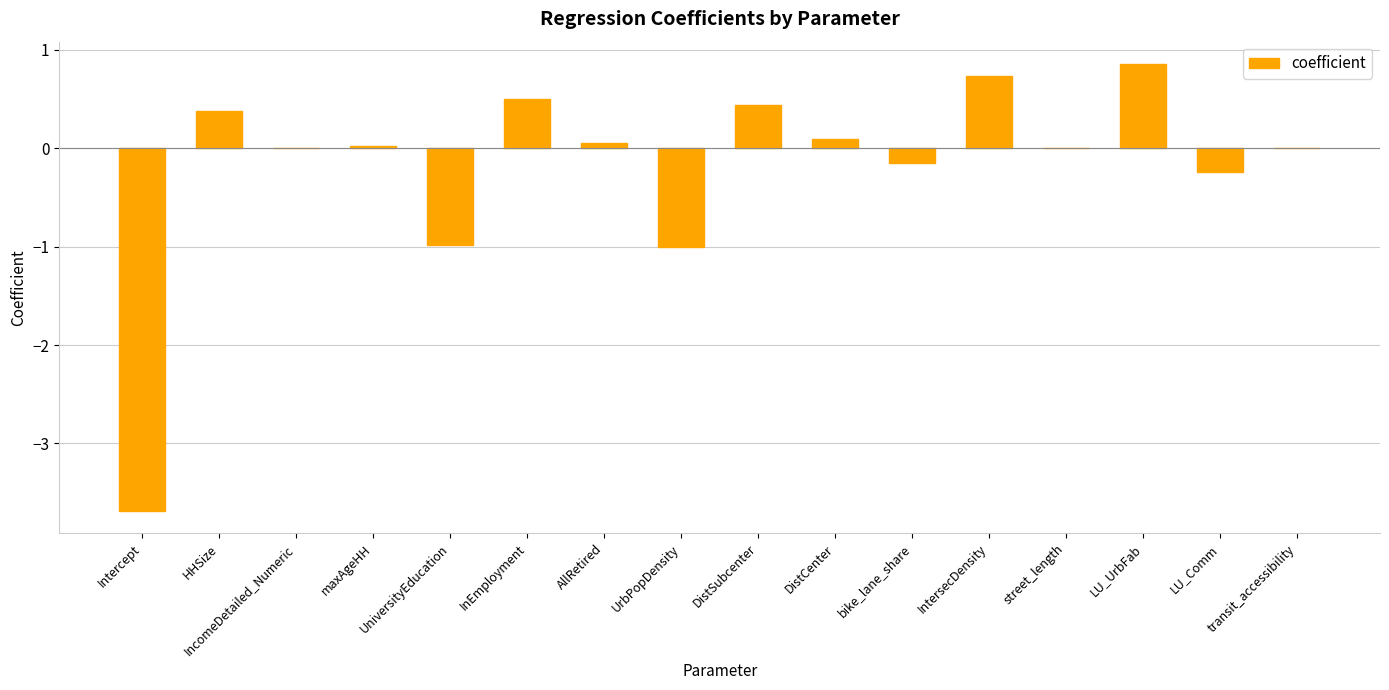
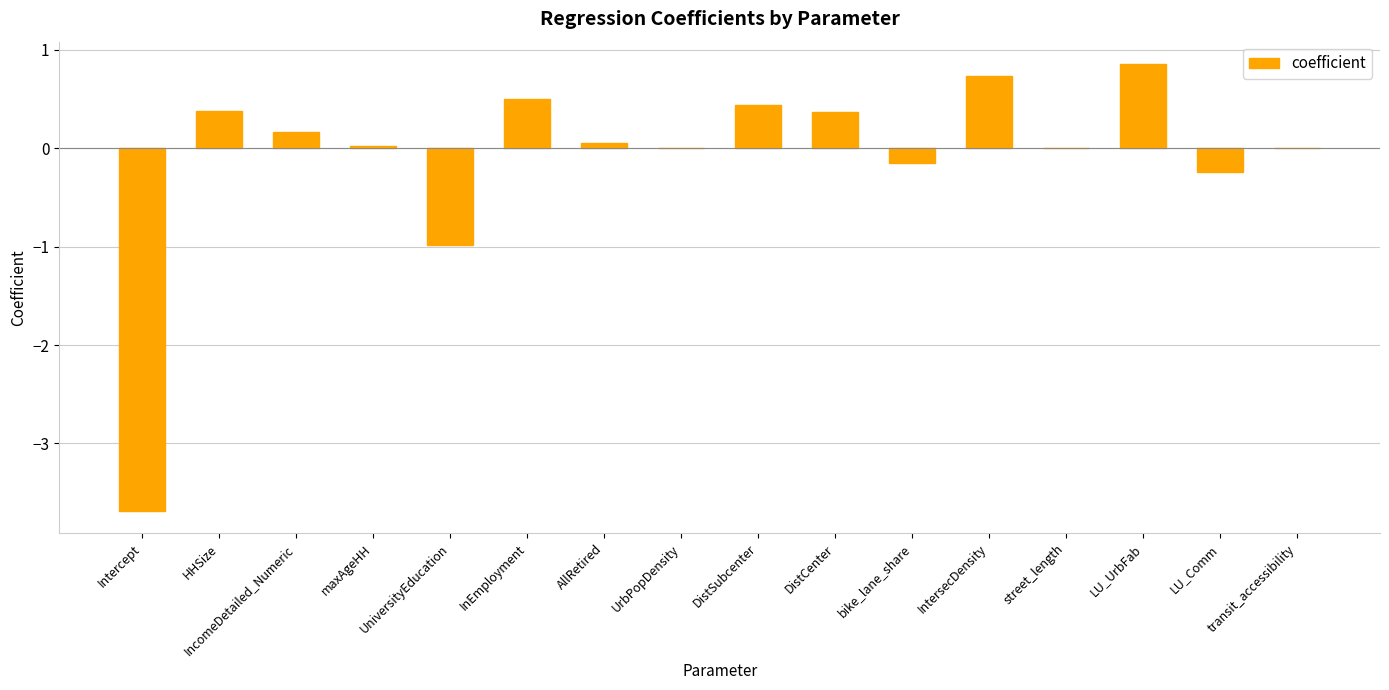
  {
    "Intercept": -3.7,
    "HHSize": 0.4,
-   "IncomeDetailed_Numeric": 0.0,
+   "IncomeDetailed_Numeric": 0.2,
    "UniversityEducation": -1.0,
    "InEmployment": 0.5,
    "AllRetired": 0.0,
-   "UrbPopDensity": -1,
+   "UrbPopDensity": 0,
    "DistSubcenter": 0.4,
-   "DistCenter": 0.1,
+   "DistCenter": 0.4,
    "bike_lane_share": -0.1,
    "IntersecDensity": 0.7,
    "LU_UrbFab": 0.9,
    "LU_Comm": -0.2
  }
